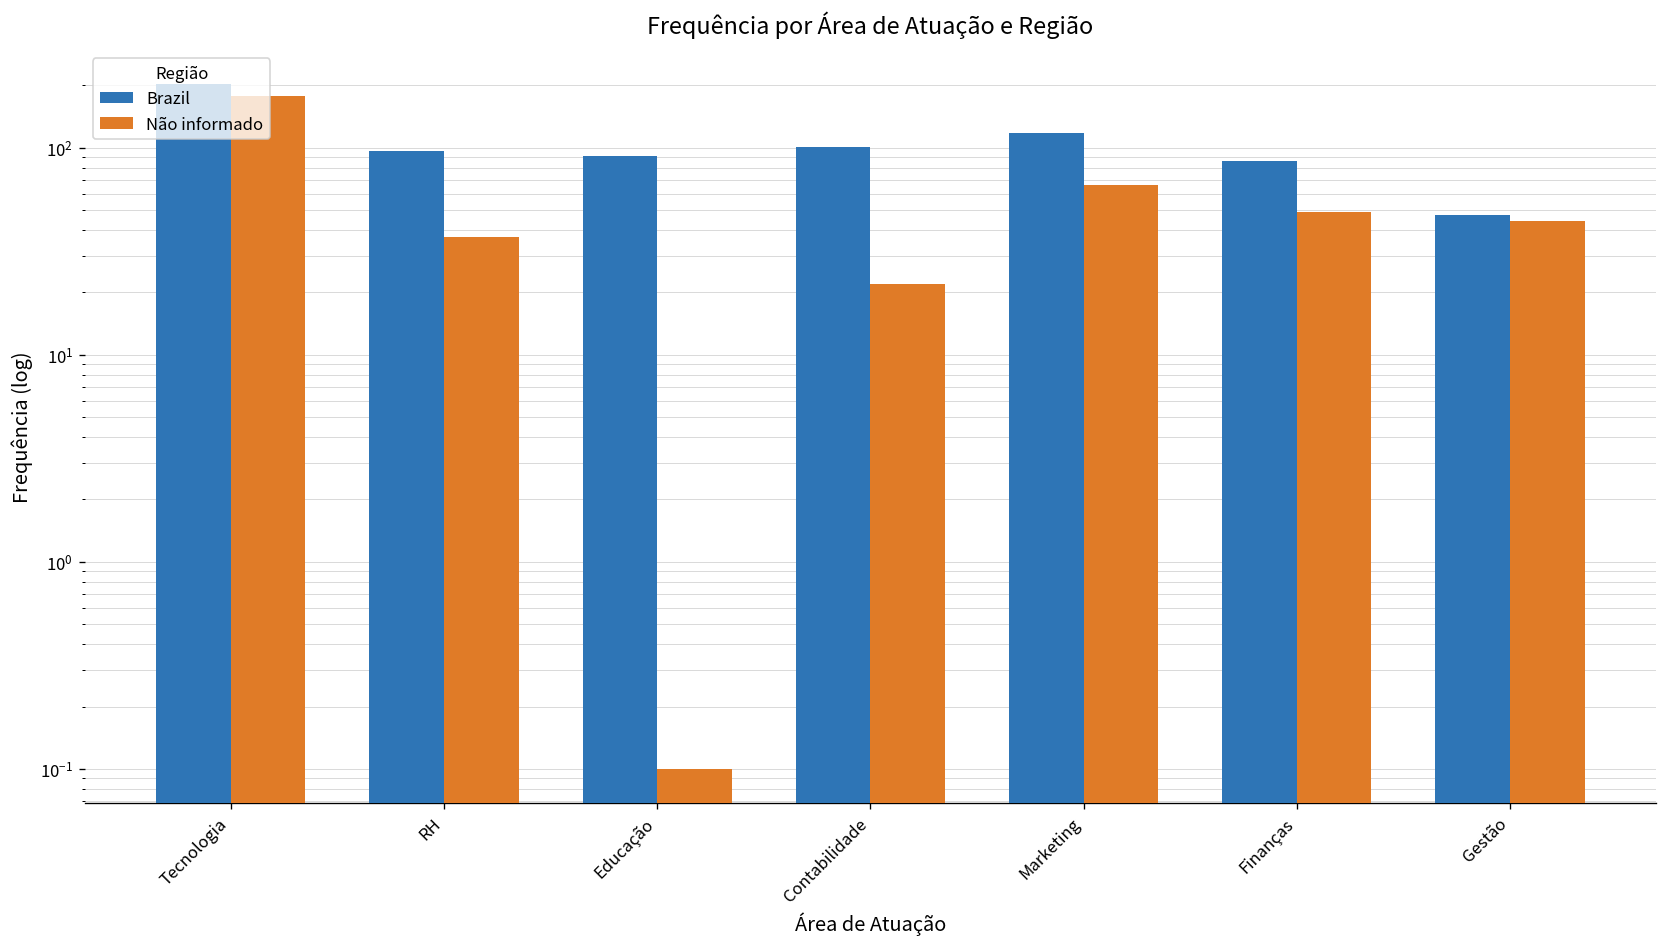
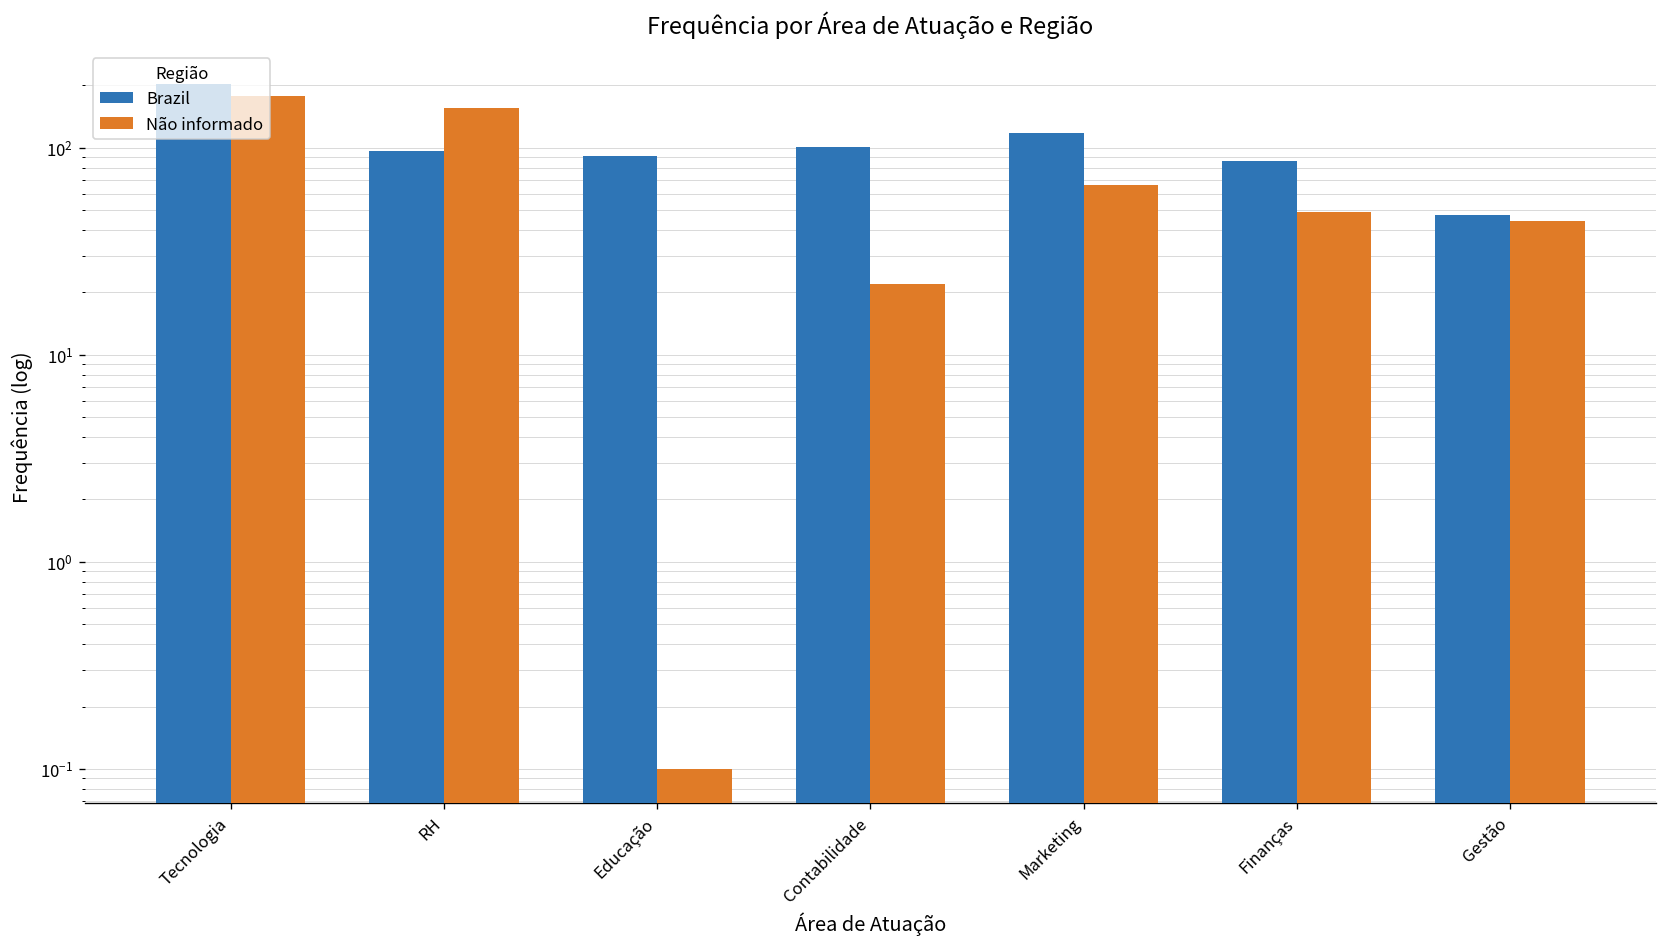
  {
    "Brazil": {
      "RH": 100,
      "Educação": 90,
      "Contabilidade": 100,
      "Marketing": 120,
      "Finanças": 90,
      "Gestão": 47
    },
    "Não informado": {
-     "RH": 37,
+     "RH": 160,
      "Educação": 0.10,
      "Contabilidade": 22,
      "Marketing": 66,
      "Finanças": 49,
      "Gestão": 44
    }
  }
